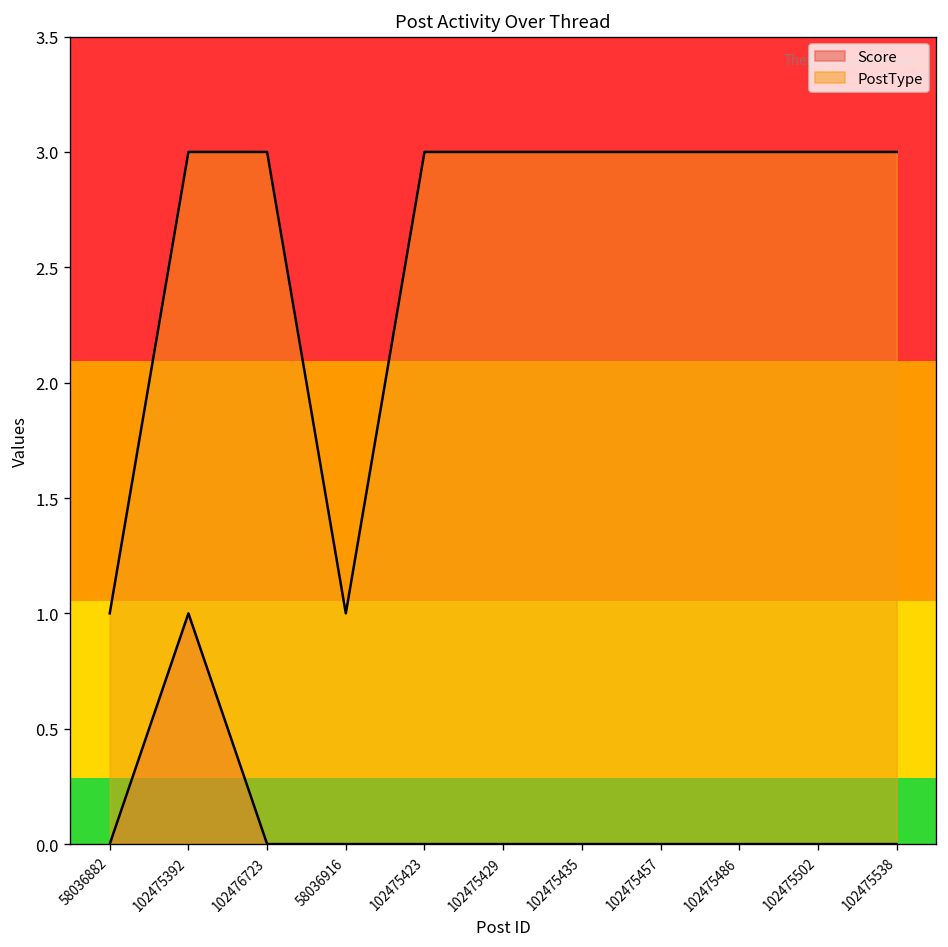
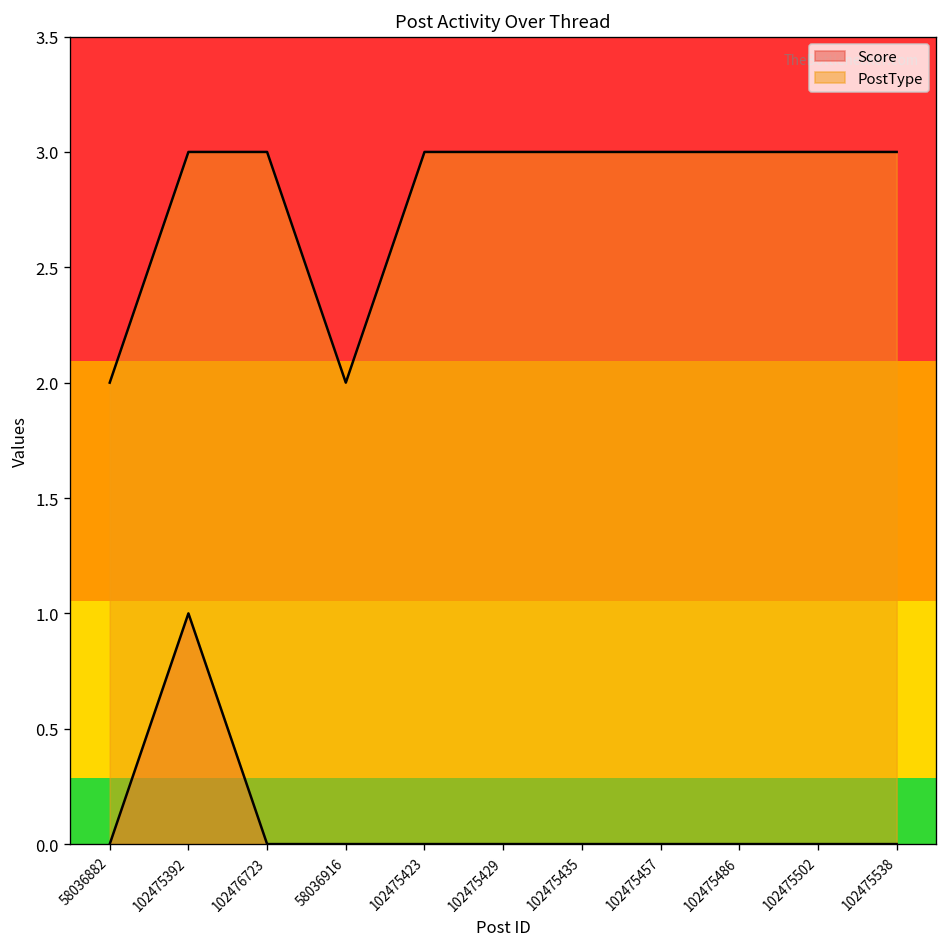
  {
    "Score": {
      "58036882": 0,
      "102475392": 1,
      "102476723": 0,
      "58036916": 0,
      "102475423": 0,
      "102475429": 0,
      "102475435": 0,
      "102475457": 0,
      "102475486": 0,
      "102475502": 0,
      "102475538": 0
    },
    "PostType": {
-     "58036882": 1,
+     "58036882": 2,
      "102475392": 3,
      "102476723": 3,
-     "58036916": 1,
+     "58036916": 2,
      "102475423": 3,
      "102475429": 3,
      "102475435": 3,
      "102475457": 3,
      "102475486": 3,
      "102475502": 3,
      "102475538": 3
    }
  }
